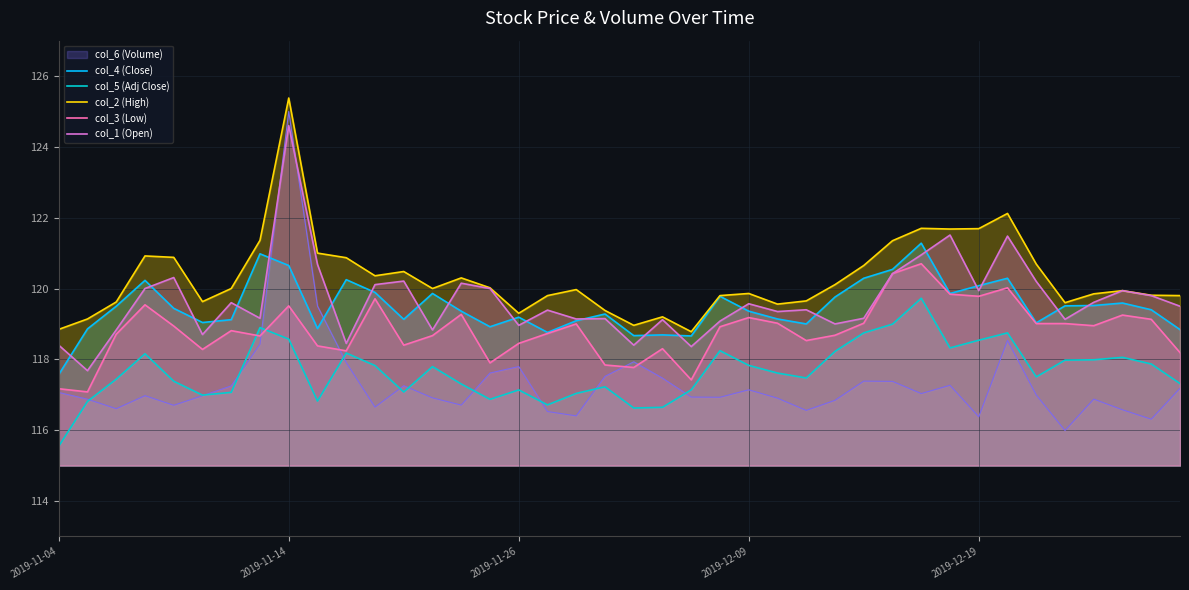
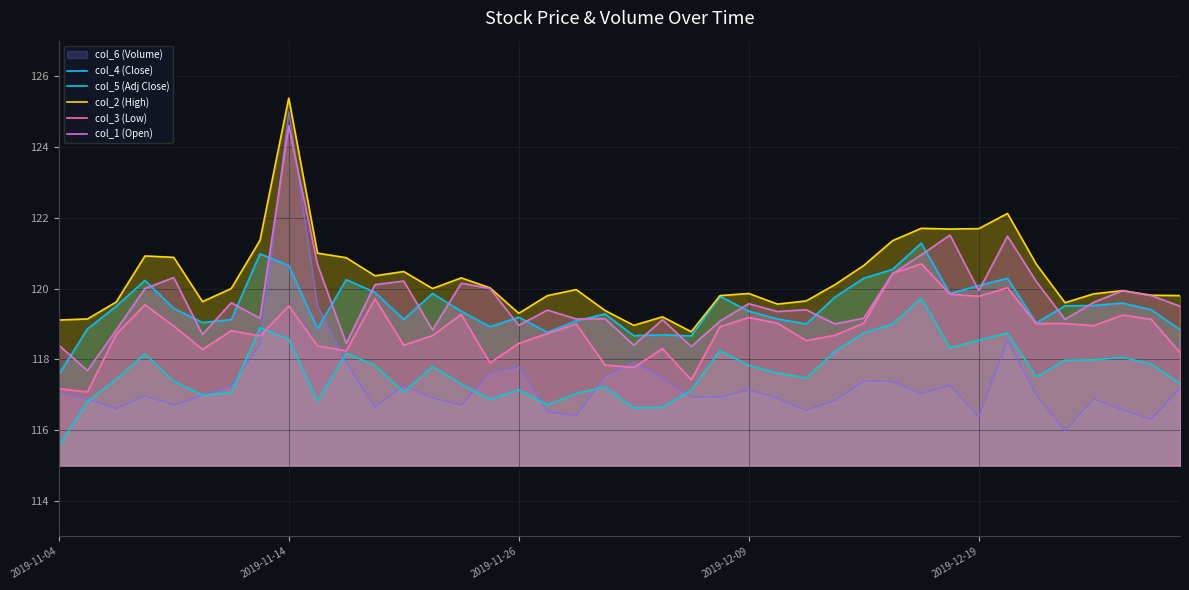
  {
    "col_6 (Volume)": {
      "2019-11-04": 117.1,
      "2019-11-14": 125.0,
      "2019-11-26": 117.8,
      "2019-12-09": 117.1,
      "2019-12-19": 116.4
    },
    "col_2 (High)": {
-     "2019-11-04": 118.8,
+     "2019-11-04": 119.1,
      "2019-11-14": 125.4,
      "2019-11-26": 119.3,
      "2019-12-09": 119.9,
      "2019-12-19": 121.7
    }
  }
